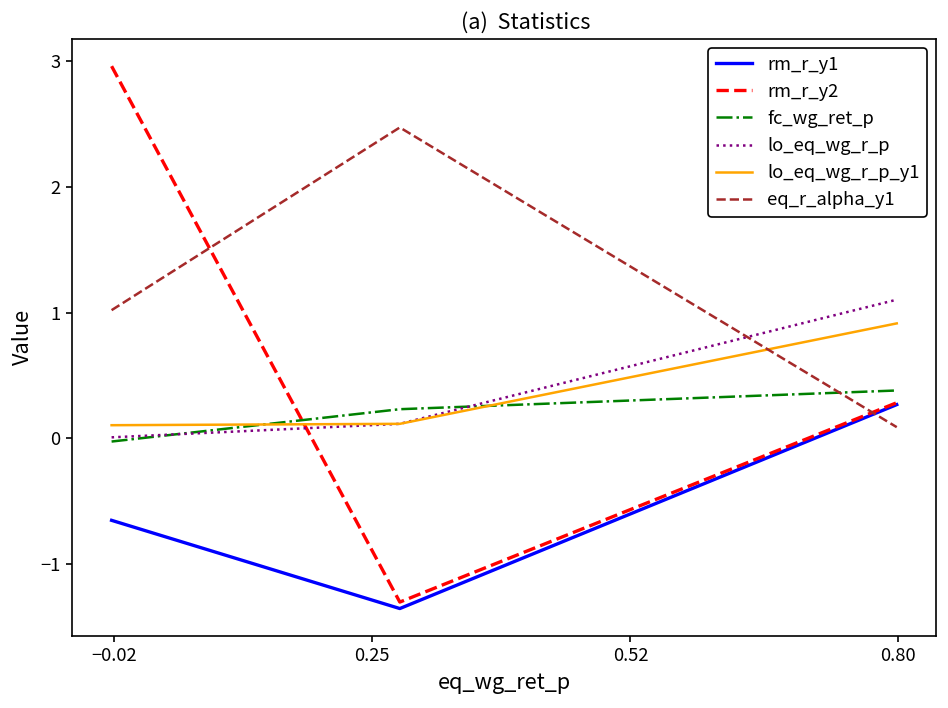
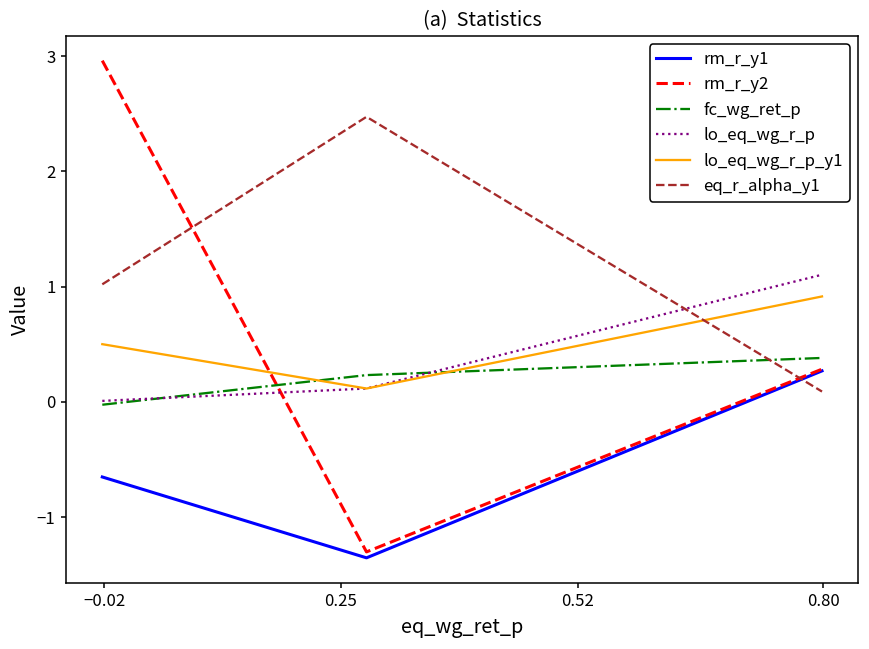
  {
    "rm_r_y1": {
      "−0.02": -0.65
    },
    "rm_r_y2": {
      "−0.02": 2.96
    },
    "fc_wg_ret_p": {
      "−0.02": -0.02,
      "0.80": 0.38
    },
    "lo_eq_wg_r_p": {
      "−0.02": 0.01,
      "0.80": 1.10
    },
    "lo_eq_wg_r_p_y1": {
-     "−0.02": 0.11,
+     "−0.02": 0.50,
      "0.80": 0.91
    },
    "eq_r_alpha_y1": {
      "−0.02": 1.02,
      "0.80": 0.09
    }
  }
